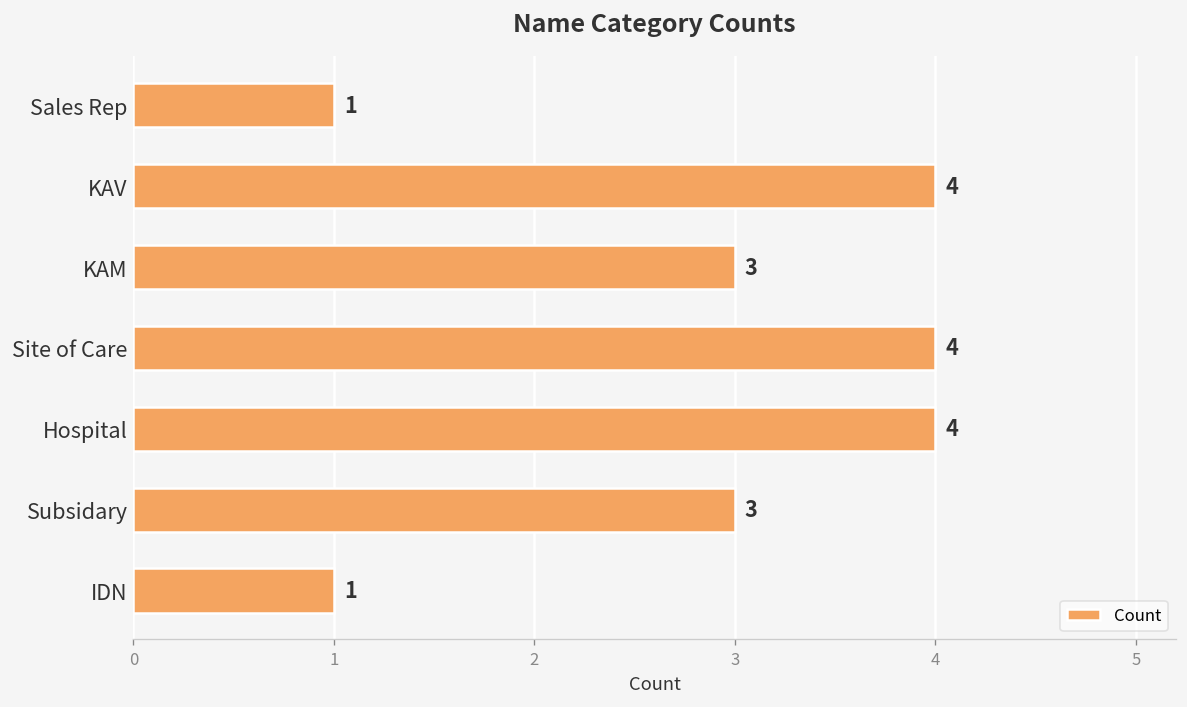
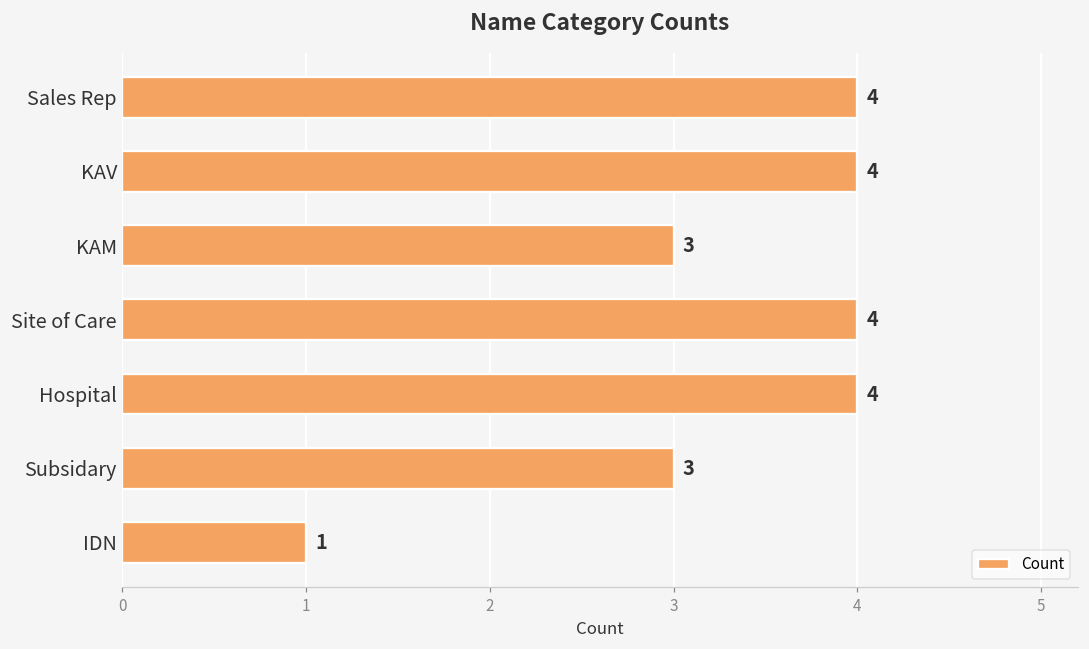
  {
-   "Sales Rep": 1,
+   "Sales Rep": 4,
    "KAV": 4,
    "KAM": 3,
    "Site of Care": 4,
    "Hospital": 4,
    "Subsidary": 3,
    "IDN": 1
  }
